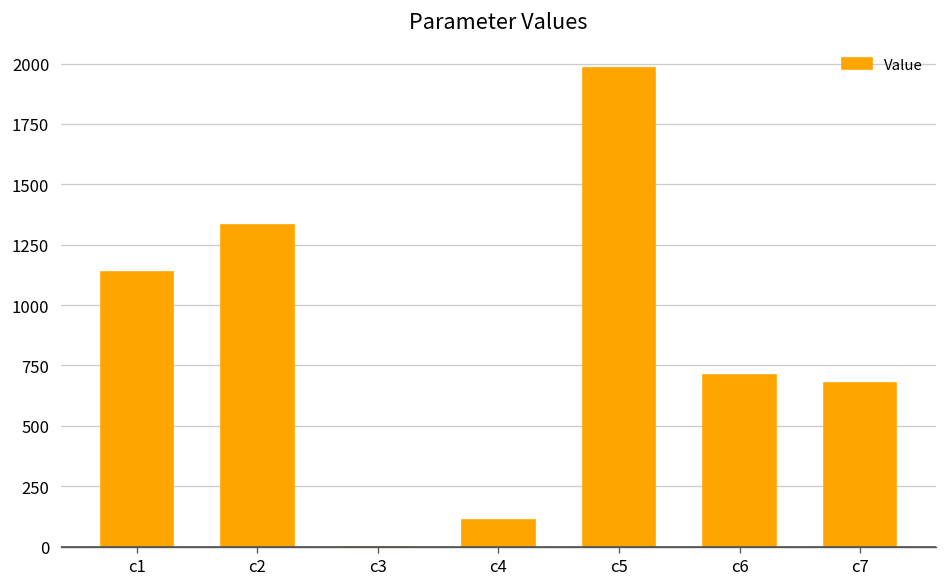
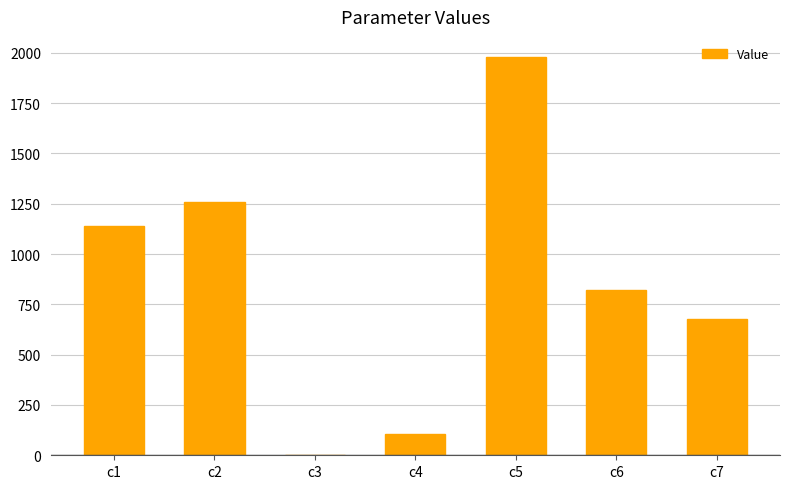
  {
    "c1": 1140,
-   "c2": 1330,
+   "c2": 1260,
    "c4": 110,
    "c5": 1980,
-   "c6": 710,
+   "c6": 820,
    "c7": 680
  }
